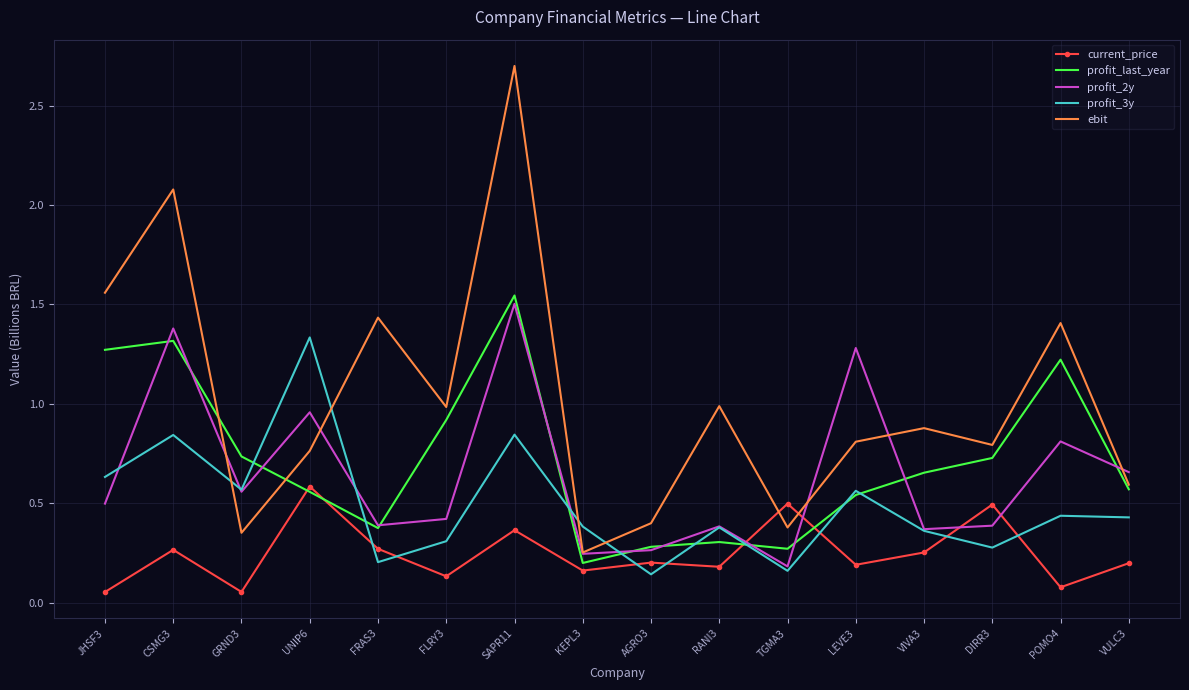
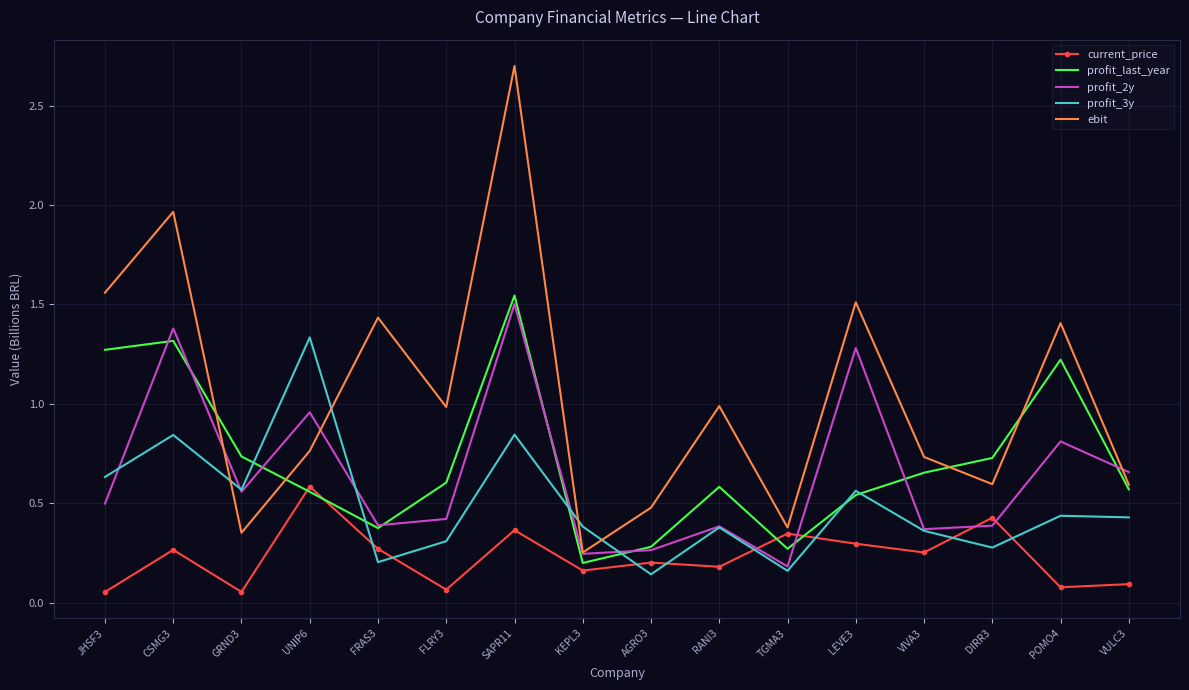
  {
    "current_price": {
      "JHSF3": 0.05,
      "CSMG3": 0.27,
      "GRND3": 0.05,
      "UNIP6": 0.58,
      "FRAS3": 0.27,
-     "FLRY3": 0.13,
+     "FLRY3": 0.07,
      "SAPR11": 0.36,
      "KEPL3": 0.16,
      "AGRO3": 0.20,
      "RANI3": 0.18,
-     "TGMA3": 0.50,
-     "LEVE3": 0.19,
+     "TGMA3": 0.35,
+     "LEVE3": 0.30,
      "VIVA3": 0.25,
-     "DIRR3": 0.49,
+     "DIRR3": 0.43,
      "POMO4": 0.08,
-     "VULC3": 0.20
+     "VULC3": 0.09
    },
    "profit_last_year": {
      "JHSF3": 1.27,
      "CSMG3": 1.32,
      "GRND3": 0.74,
      "UNIP6": 0.56,
      "FRAS3": 0.37,
-     "FLRY3": 0.92,
+     "FLRY3": 0.60,
      "SAPR11": 1.55,
      "KEPL3": 0.20,
      "AGRO3": 0.28,
-     "RANI3": 0.30,
+     "RANI3": 0.58,
      "TGMA3": 0.27,
      "LEVE3": 0.54,
      "VIVA3": 0.65,
      "DIRR3": 0.73,
      "POMO4": 1.22,
      "VULC3": 0.57
    },
    "profit_2y": {
      "JHSF3": 0.50,
      "CSMG3": 1.38,
      "UNIP6": 0.96,
      "FRAS3": 0.39,
      "FLRY3": 0.42,
      "SAPR11": 1.50,
      "AGRO3": 0.26,
      "TGMA3": 0.18,
      "LEVE3": 1.28,
      "DIRR3": 0.39,
      "POMO4": 0.81,
      "VULC3": 0.66
    },
    "profit_3y": {
      "JHSF3": 0.63,
      "CSMG3": 0.84,
      "UNIP6": 1.33,
      "FRAS3": 0.20,
      "FLRY3": 0.31,
      "SAPR11": 0.85,
      "KEPL3": 0.38,
      "AGRO3": 0.14,
      "TGMA3": 0.16,
      "LEVE3": 0.56,
      "DIRR3": 0.28,
      "POMO4": 0.44,
      "VULC3": 0.43
    },
    "ebit": {
      "JHSF3": 1.56,
-     "CSMG3": 2.08,
+     "CSMG3": 1.97,
      "GRND3": 0.35,
      "UNIP6": 0.76,
      "FRAS3": 1.43,
      "FLRY3": 0.98,
      "SAPR11": 2.70,
-     "AGRO3": 0.40,
+     "AGRO3": 0.48,
      "RANI3": 0.99,
      "TGMA3": 0.38,
-     "LEVE3": 0.81,
-     "VIVA3": 0.88,
-     "DIRR3": 0.79,
+     "LEVE3": 1.51,
+     "VIVA3": 0.73,
+     "DIRR3": 0.60,
      "POMO4": 1.41,
      "VULC3": 0.59
    }
  }
